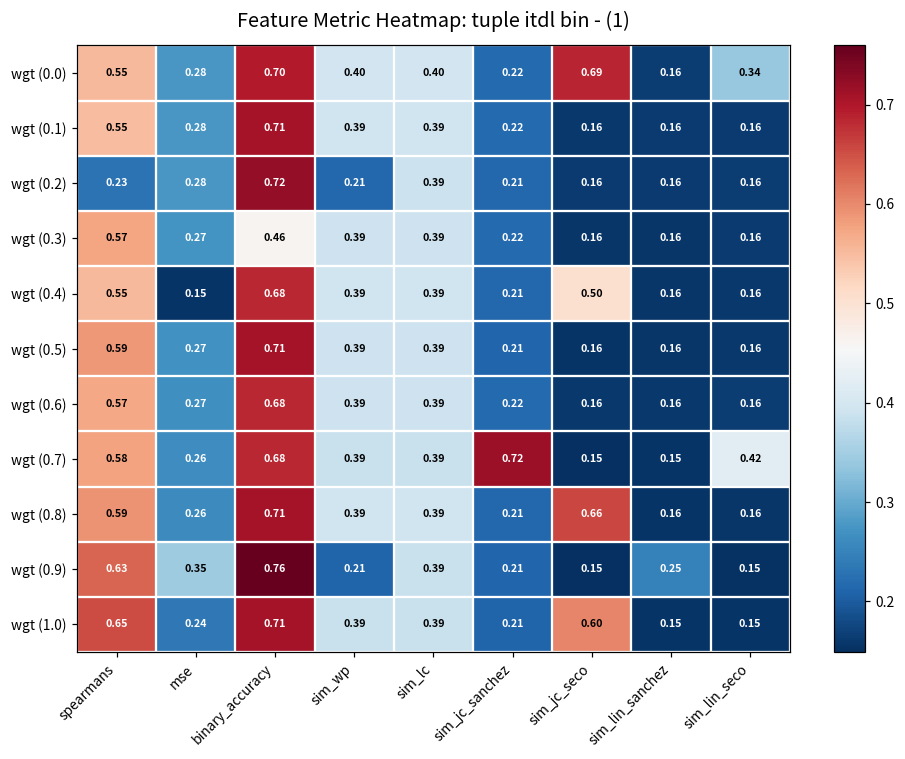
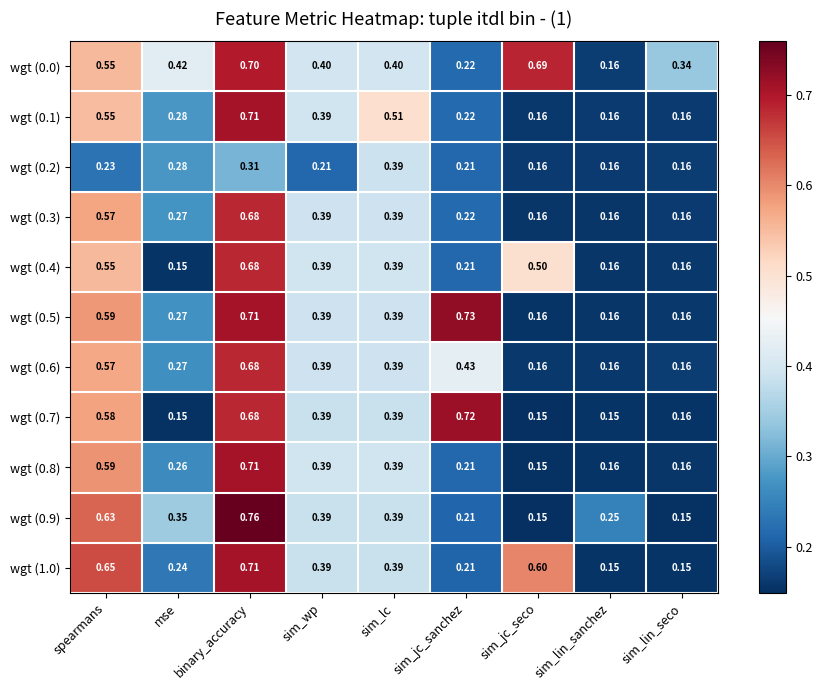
  {
    "wgt (0.0)": {
      "spearmans": 0.55,
-     "mse": 0.28,
+     "mse": 0.42,
      "binary_accuracy": 0.70,
      "sim_wp": 0.40,
      "sim_lc": 0.40,
      "sim_jc_sanchez": 0.22,
      "sim_jc_seco": 0.69,
      "sim_lin_sanchez": 0.16,
      "sim_lin_seco": 0.34
    },
    "wgt (0.1)": {
      "spearmans": 0.55,
      "mse": 0.28,
      "binary_accuracy": 0.71,
      "sim_wp": 0.39,
-     "sim_lc": 0.39,
+     "sim_lc": 0.51,
      "sim_jc_sanchez": 0.22,
      "sim_jc_seco": 0.16,
      "sim_lin_sanchez": 0.16,
      "sim_lin_seco": 0.16
    },
    "wgt (0.2)": {
      "spearmans": 0.23,
      "mse": 0.28,
-     "binary_accuracy": 0.72,
+     "binary_accuracy": 0.31,
      "sim_wp": 0.21,
      "sim_lc": 0.39,
      "sim_jc_sanchez": 0.21,
      "sim_jc_seco": 0.16,
      "sim_lin_sanchez": 0.16,
      "sim_lin_seco": 0.16
    },
    "wgt (0.3)": {
      "spearmans": 0.57,
      "mse": 0.27,
-     "binary_accuracy": 0.46,
+     "binary_accuracy": 0.68,
      "sim_wp": 0.39,
      "sim_lc": 0.39,
      "sim_jc_sanchez": 0.22,
      "sim_jc_seco": 0.16,
      "sim_lin_sanchez": 0.16,
      "sim_lin_seco": 0.16
    },
    "wgt (0.4)": {
      "spearmans": 0.55,
      "mse": 0.15,
      "binary_accuracy": 0.68,
      "sim_wp": 0.39,
      "sim_lc": 0.39,
      "sim_jc_sanchez": 0.21,
      "sim_jc_seco": 0.50,
      "sim_lin_sanchez": 0.16,
      "sim_lin_seco": 0.16
    },
    "wgt (0.5)": {
      "spearmans": 0.59,
      "mse": 0.27,
      "binary_accuracy": 0.71,
      "sim_wp": 0.39,
      "sim_lc": 0.39,
-     "sim_jc_sanchez": 0.21,
+     "sim_jc_sanchez": 0.73,
      "sim_jc_seco": 0.16,
      "sim_lin_sanchez": 0.16,
      "sim_lin_seco": 0.16
    },
    "wgt (0.6)": {
      "spearmans": 0.57,
      "mse": 0.27,
      "binary_accuracy": 0.68,
      "sim_wp": 0.39,
      "sim_lc": 0.39,
-     "sim_jc_sanchez": 0.22,
+     "sim_jc_sanchez": 0.43,
      "sim_jc_seco": 0.16,
      "sim_lin_sanchez": 0.16,
      "sim_lin_seco": 0.16
    },
    "wgt (0.7)": {
      "spearmans": 0.58,
-     "mse": 0.26,
+     "mse": 0.15,
      "binary_accuracy": 0.68,
      "sim_wp": 0.39,
      "sim_lc": 0.39,
      "sim_jc_sanchez": 0.72,
      "sim_jc_seco": 0.15,
      "sim_lin_sanchez": 0.15,
-     "sim_lin_seco": 0.42
+     "sim_lin_seco": 0.16
    },
    "wgt (0.8)": {
      "spearmans": 0.59,
      "mse": 0.26,
      "binary_accuracy": 0.71,
      "sim_wp": 0.39,
      "sim_lc": 0.39,
      "sim_jc_sanchez": 0.21,
-     "sim_jc_seco": 0.66,
+     "sim_jc_seco": 0.15,
      "sim_lin_sanchez": 0.16,
      "sim_lin_seco": 0.16
    },
    "wgt (0.9)": {
      "spearmans": 0.63,
      "mse": 0.35,
      "binary_accuracy": 0.76,
-     "sim_wp": 0.21,
+     "sim_wp": 0.39,
      "sim_lc": 0.39,
      "sim_jc_sanchez": 0.21,
      "sim_jc_seco": 0.15,
      "sim_lin_sanchez": 0.25,
      "sim_lin_seco": 0.15
    },
    "wgt (1.0)": {
      "spearmans": 0.65,
      "mse": 0.24,
      "binary_accuracy": 0.71,
      "sim_wp": 0.39,
      "sim_lc": 0.39,
      "sim_jc_sanchez": 0.21,
      "sim_jc_seco": 0.60,
      "sim_lin_sanchez": 0.15,
      "sim_lin_seco": 0.15
    }
  }
